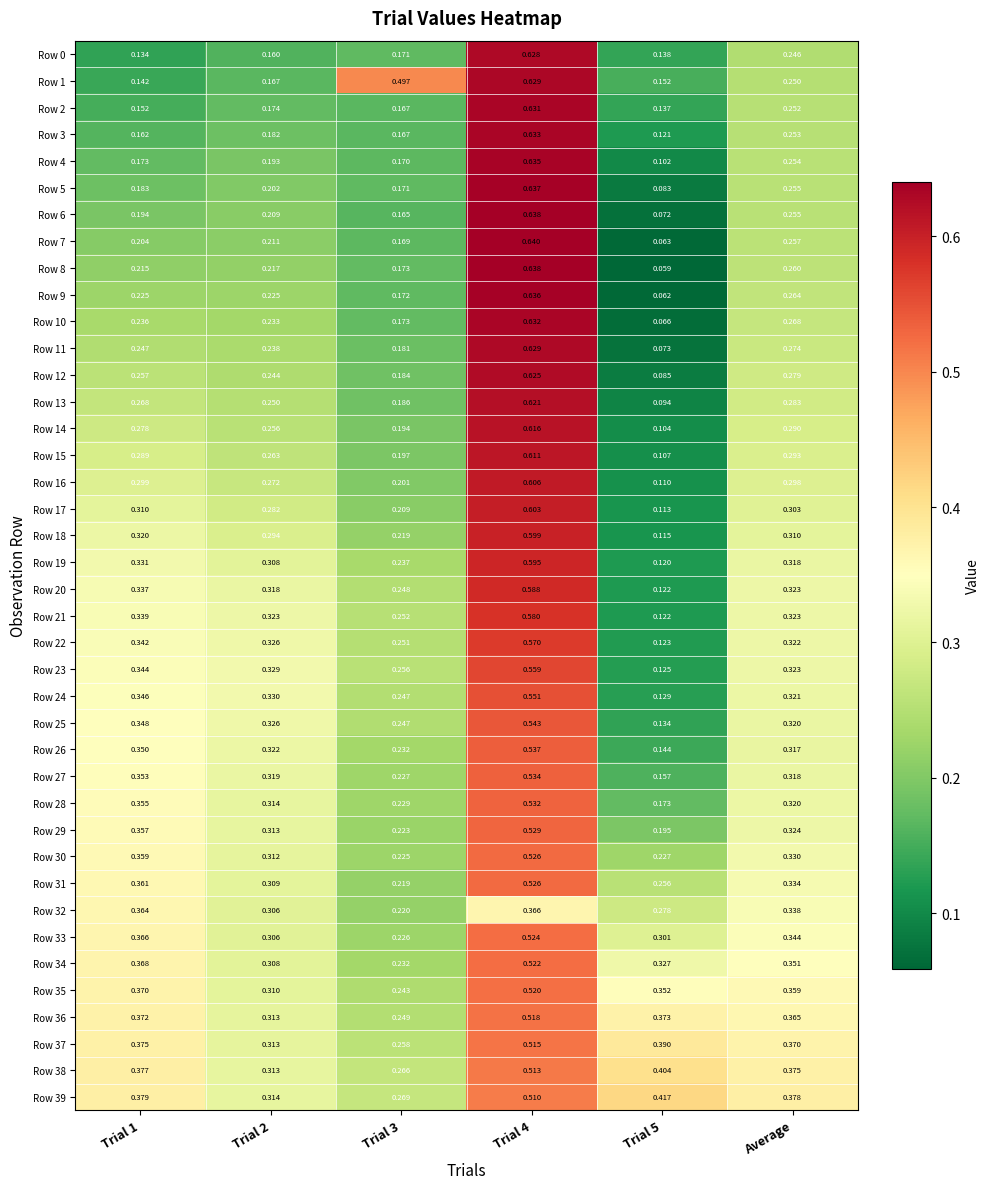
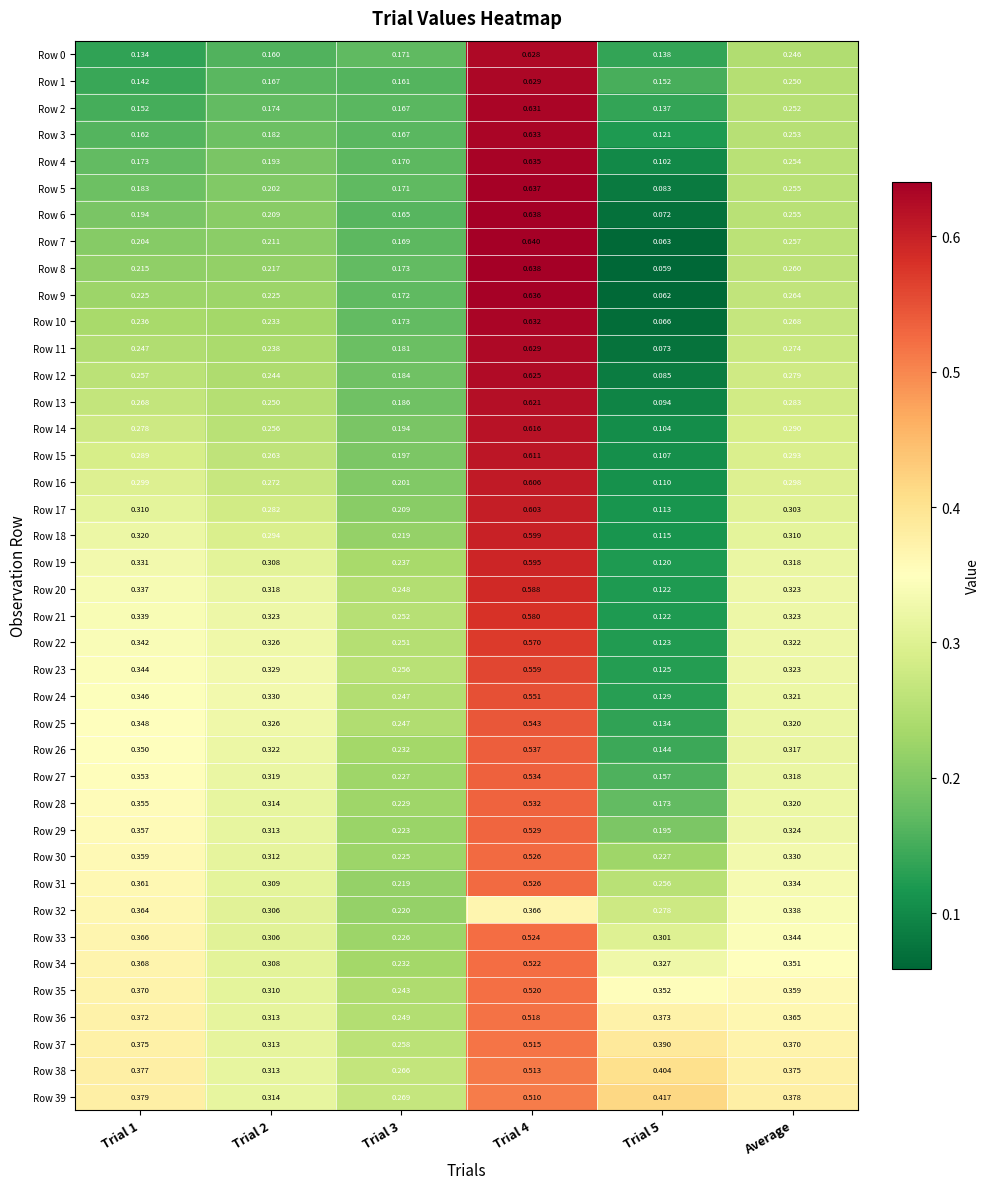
  {
    "Row 1": {
      "Trial 1": 0.142,
      "Trial 2": 0.167,
-     "Trial 3": 0.497,
+     "Trial 3": 0.161,
      "Trial 4": 0.629,
      "Trial 5": 0.152,
      "Average": 0.250
    }
  }
